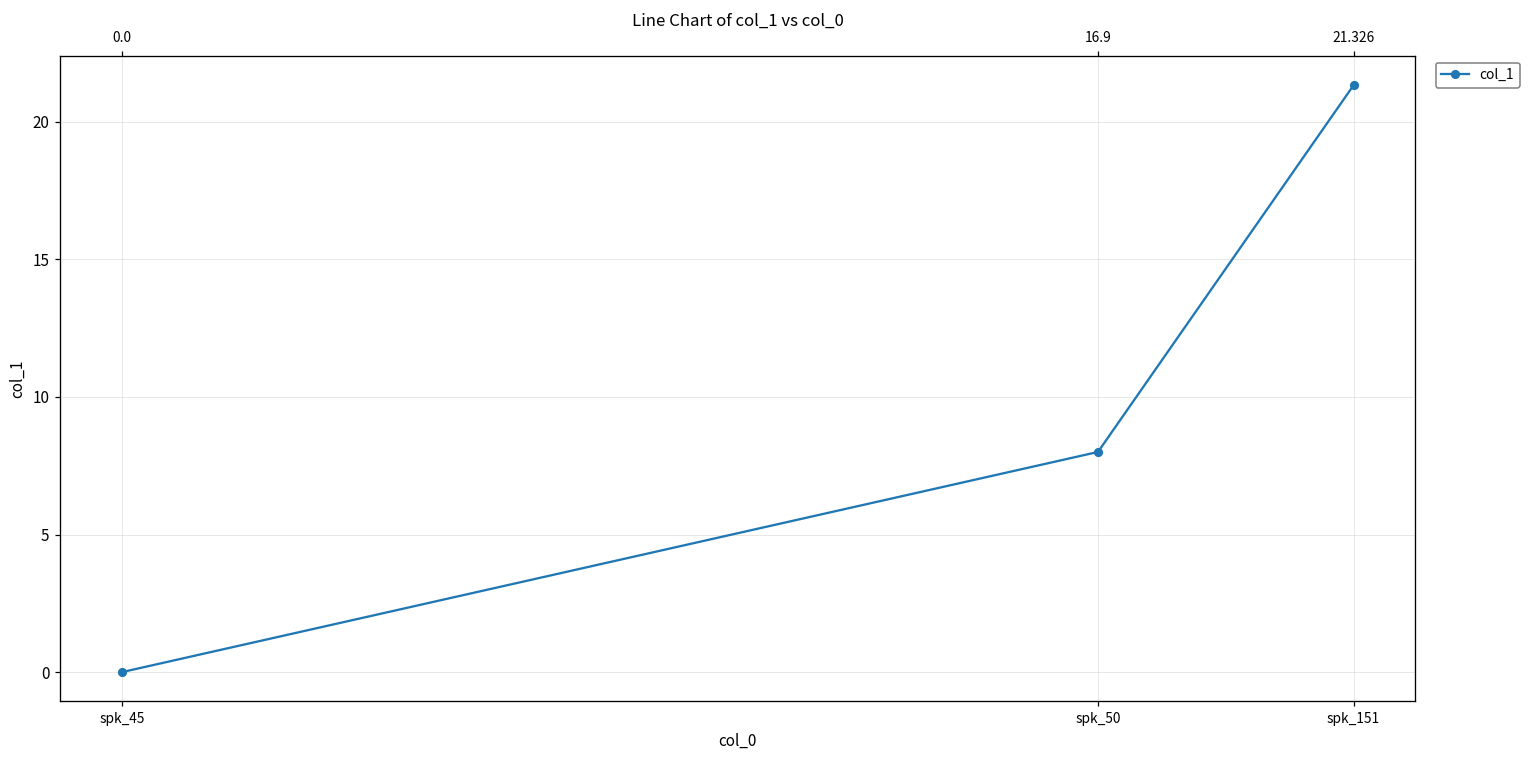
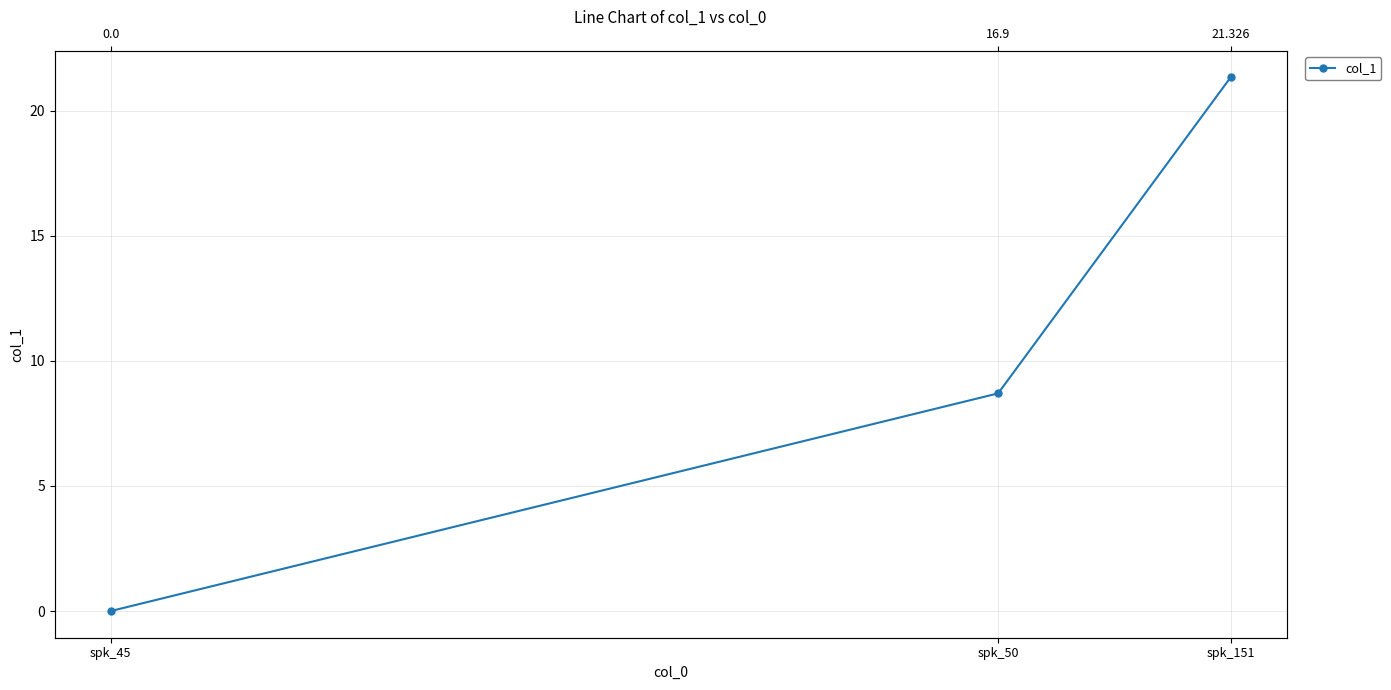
  {
    "spk_45": 0.0,
-   "spk_50": 8.0,
+   "spk_50": 8.7,
    "spk_151": 21.3
  }
